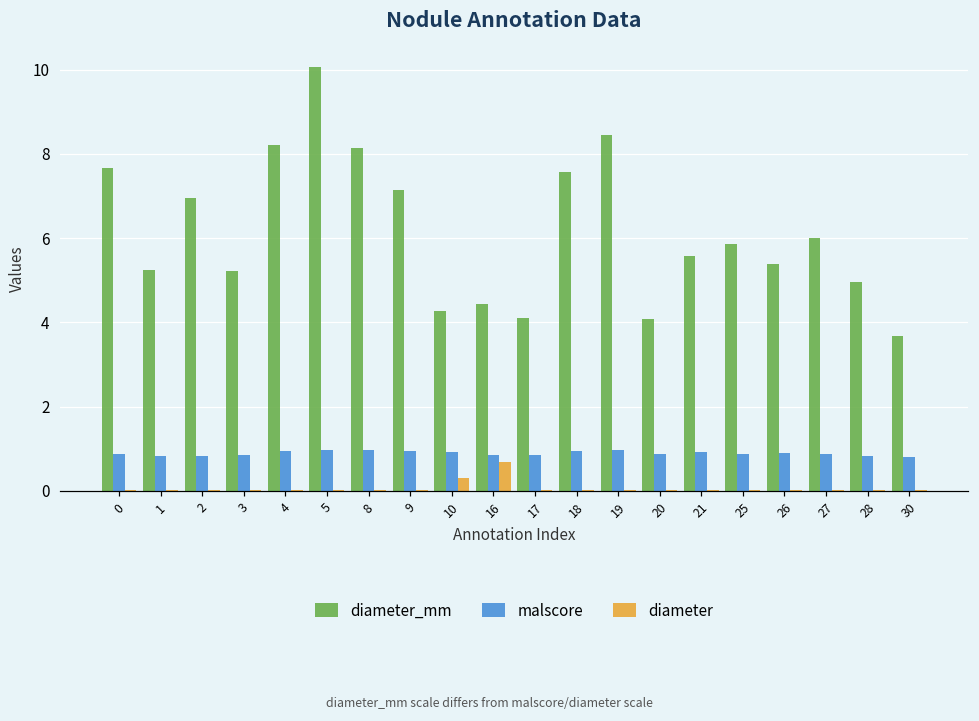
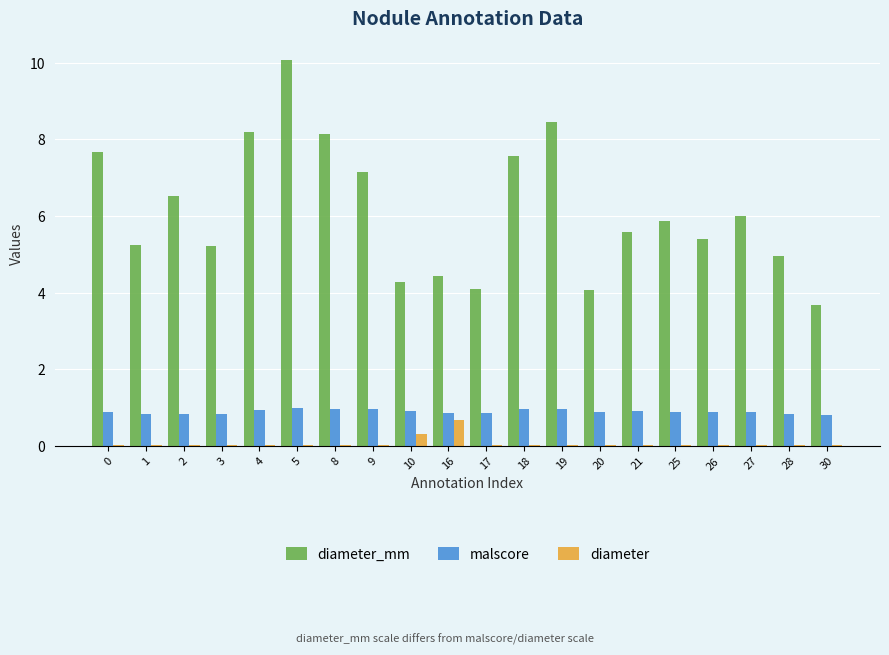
  {
    "diameter_mm": {
      "0": 7.7,
      "1": 5.2,
-     "2": 6.9,
+     "2": 6.5,
      "3": 5.2,
      "4": 8.2,
      "5": 10.1,
      "8": 8.1,
      "9": 7.1,
      "10": 4.3,
      "16": 4.4,
      "17": 4.1,
      "18": 7.6,
      "19": 8.5,
      "20": 4.1,
      "21": 5.6,
      "25": 5.9,
      "26": 5.4,
      "27": 6.0,
      "28": 5.0,
      "30": 3.7
    },
    "malscore": {
      "0": 0.9,
      "1": 0.8,
      "2": 0.8,
      "3": 0.8,
      "4": 0.9,
      "5": 1.0,
      "8": 1.0,
      "9": 1.0,
      "10": 0.9,
      "16": 0.9,
      "17": 0.9,
      "18": 1.0,
      "19": 1.0,
      "20": 0.9,
      "21": 0.9,
      "25": 0.9,
      "26": 0.9,
      "27": 0.9,
      "28": 0.8,
      "30": 0.8
    },
    "diameter": {
      "10": 0.3,
      "16": 0.7
    }
  }
